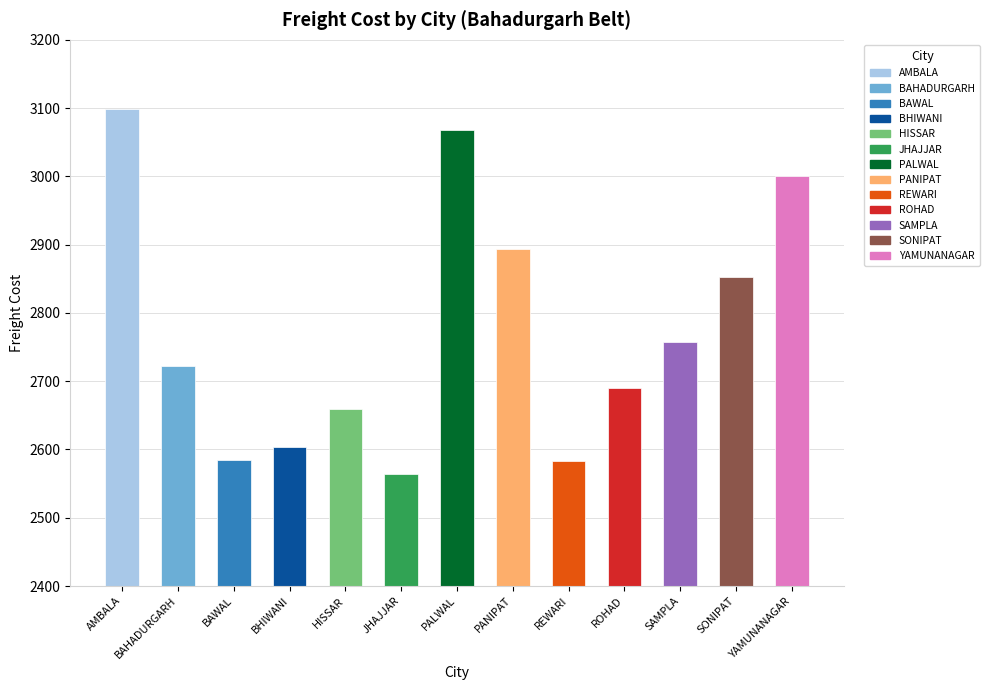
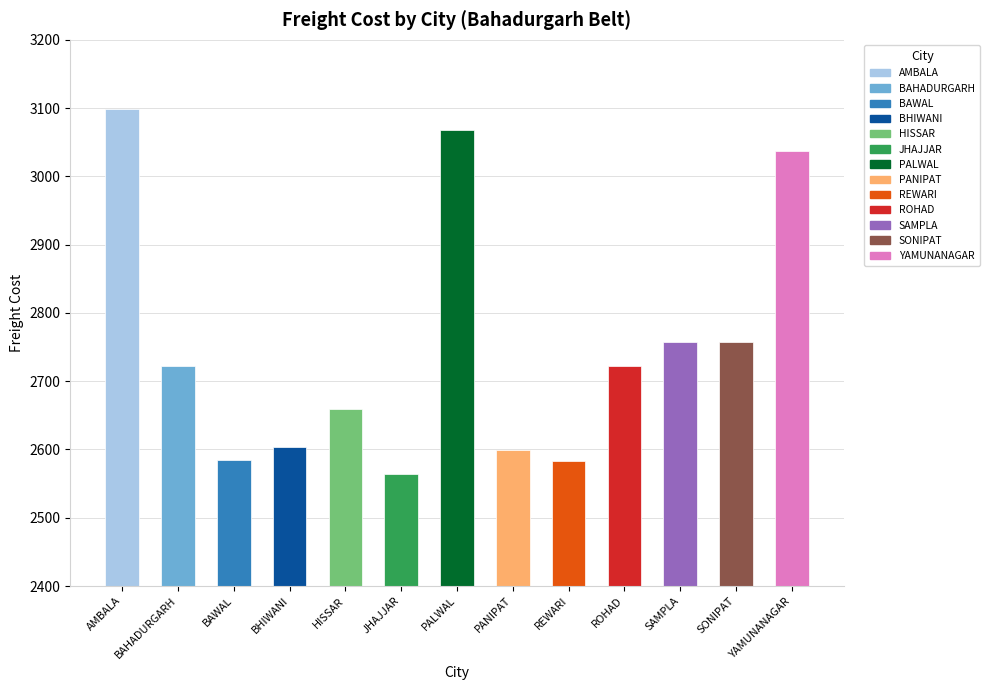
  {
    "AMBALA": 3100,
    "BAHADURGARH": 2720,
    "BAWAL": 2580,
    "BHIWANI": 2600,
    "HISSAR": 2660,
    "JHAJJAR": 2560,
    "PALWAL": 3070,
-   "PANIPAT": 2890,
+   "PANIPAT": 2600,
    "REWARI": 2580,
-   "ROHAD": 2690,
+   "ROHAD": 2720,
    "SAMPLA": 2760,
-   "SONIPAT": 2850,
-   "YAMUNANAGAR": 3000
+   "SONIPAT": 2760,
+   "YAMUNANAGAR": 3040
  }
